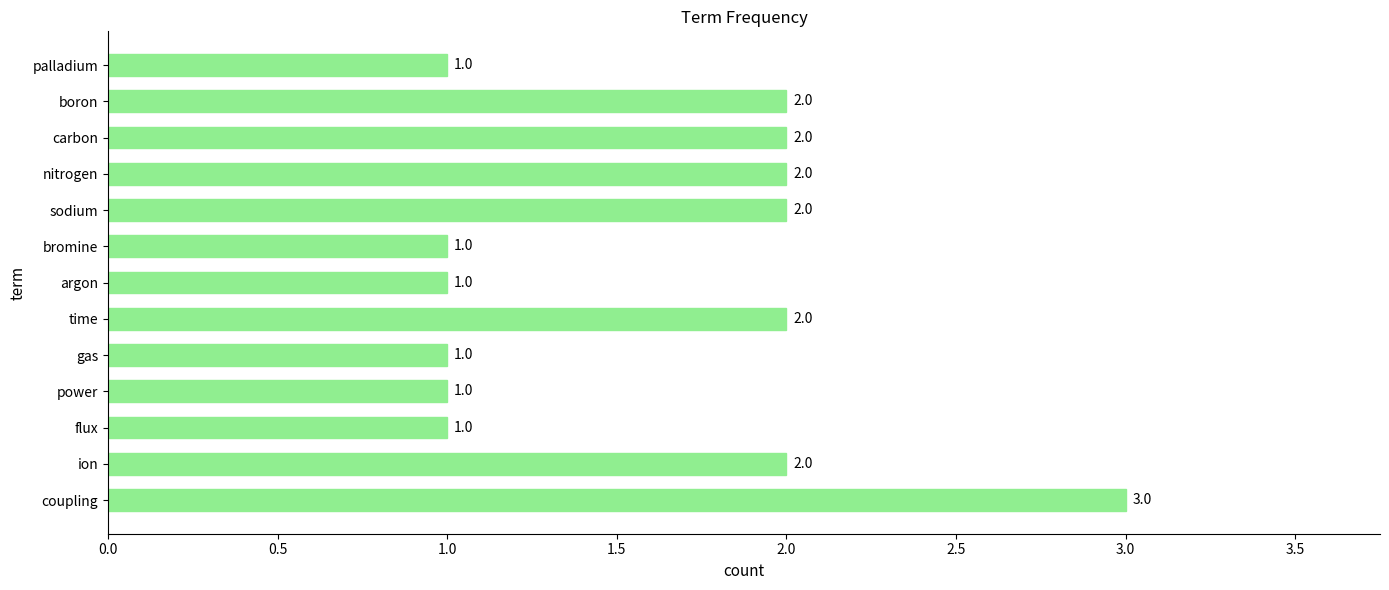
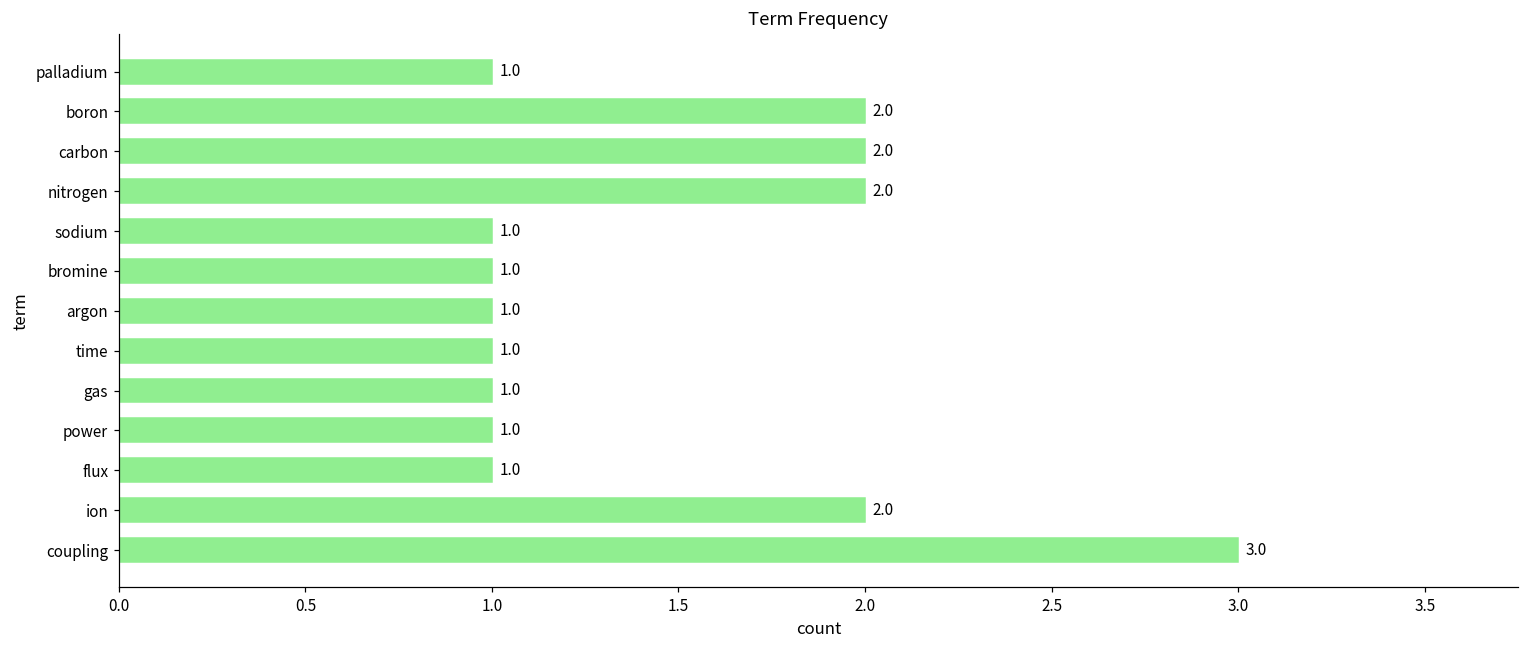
  {
    "palladium": 1.0,
    "boron": 2.0,
    "carbon": 2.0,
    "nitrogen": 2.0,
-   "sodium": 2.0,
+   "sodium": 1.0,
    "bromine": 1.0,
    "argon": 1.0,
-   "time": 2.0,
+   "time": 1.0,
    "gas": 1.0,
    "power": 1.0,
    "flux": 1.0,
    "ion": 2.0,
    "coupling": 3.0
  }
